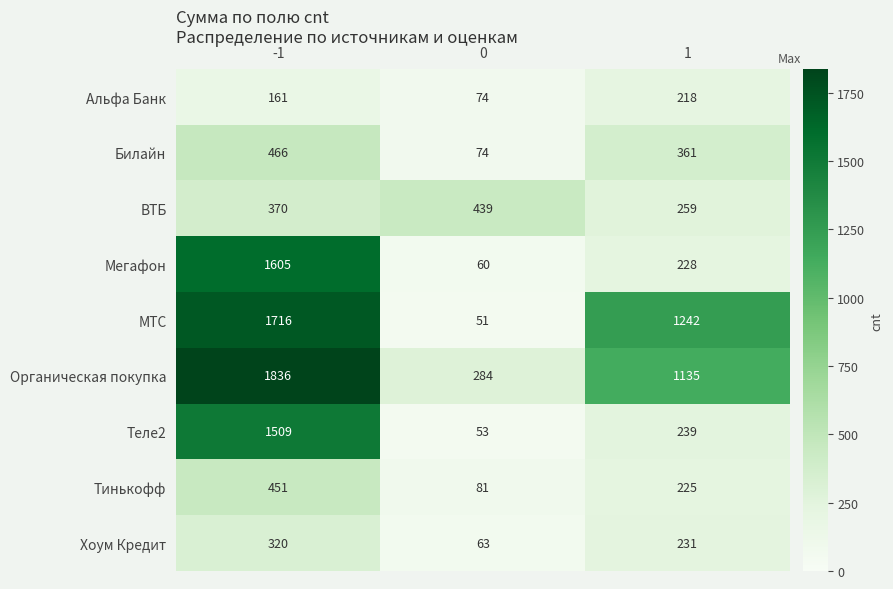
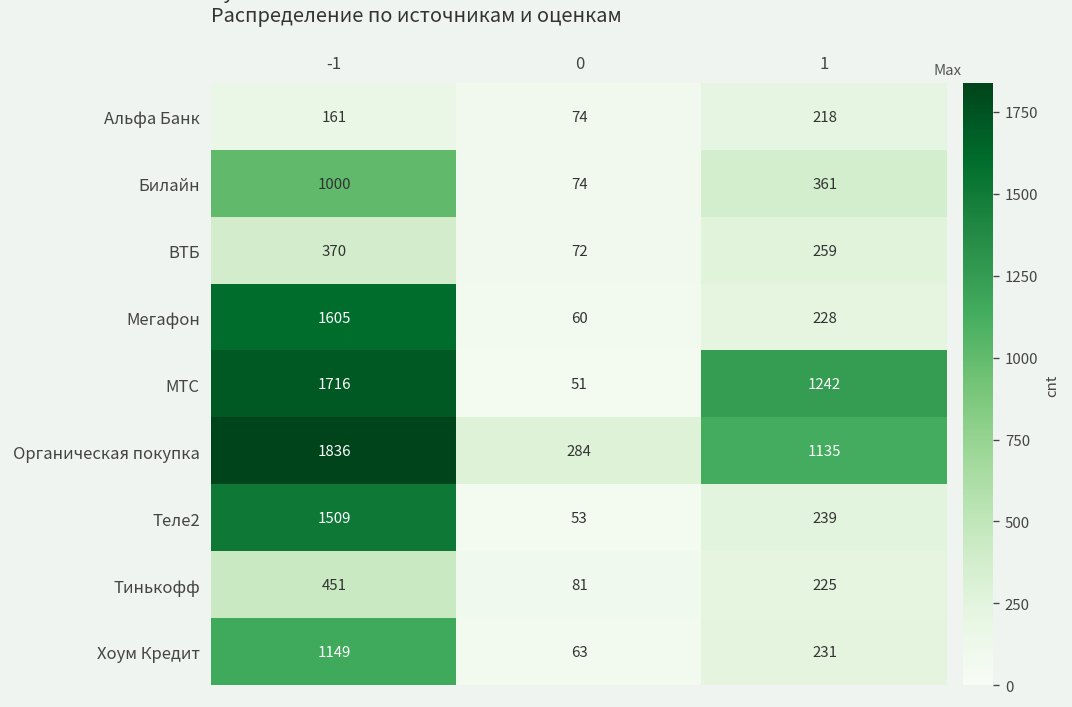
  {
    "Альфа Банк": {
      "-1": 161,
      "0": 74,
      "1": 218
    },
    "Билайн": {
-     "-1": 466,
+     "-1": 1000,
      "0": 74,
      "1": 361
    },
    "ВТБ": {
      "-1": 370,
-     "0": 439,
+     "0": 72,
      "1": 259
    },
    "Мегафон": {
      "-1": 1605,
      "0": 60,
      "1": 228
    },
    "МТС": {
      "-1": 1716,
      "0": 51,
      "1": 1242
    },
    "Органическая покупка": {
      "-1": 1836,
      "0": 284,
      "1": 1135
    },
    "Теле2": {
      "-1": 1509,
      "0": 53,
      "1": 239
    },
    "Тинькофф": {
      "-1": 451,
      "0": 81,
      "1": 225
    },
    "Хоум Кредит": {
-     "-1": 320,
+     "-1": 1149,
      "0": 63,
      "1": 231
    }
  }
